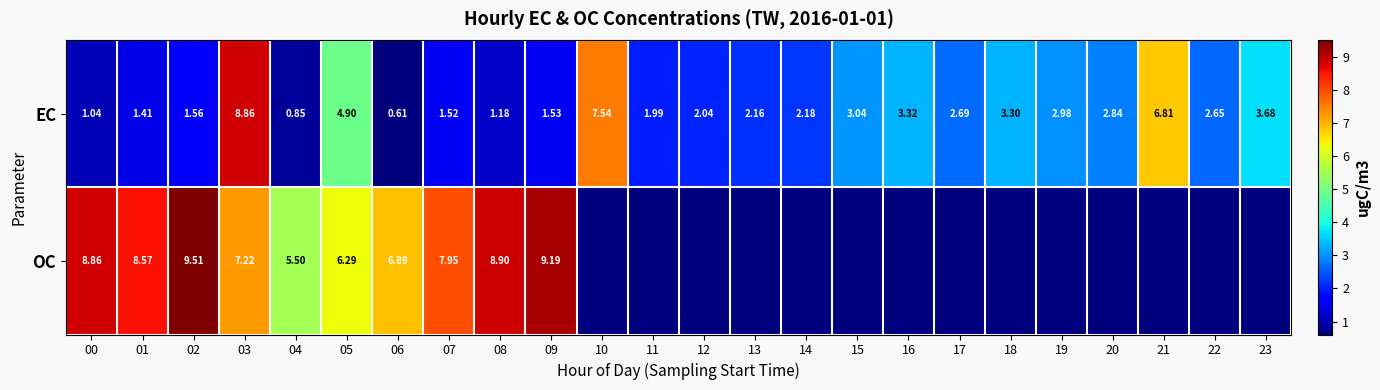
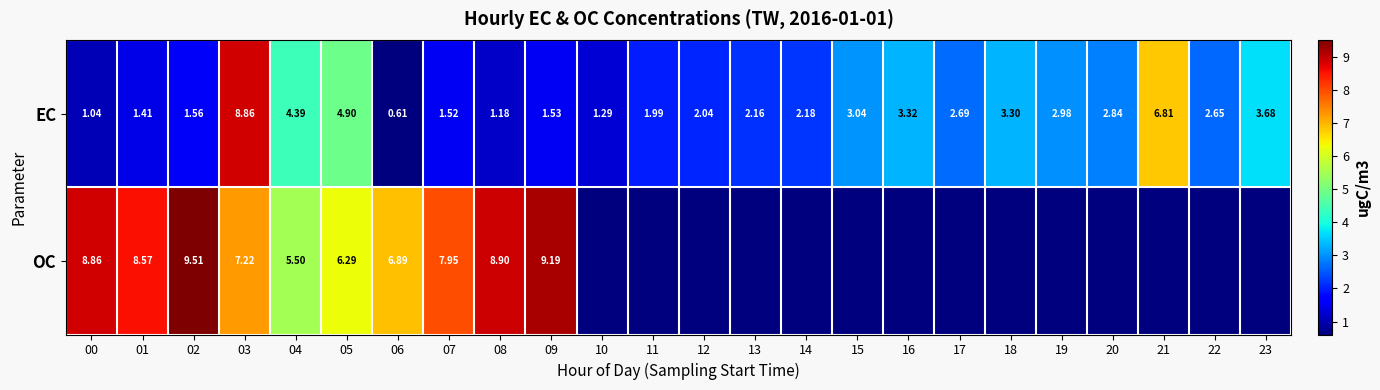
  {
    "EC": {
      "00": 1.04,
      "01": 1.41,
      "02": 1.56,
      "03": 8.86,
-     "04": 0.85,
+     "04": 4.39,
      "05": 4.90,
      "06": 0.61,
      "07": 1.52,
      "08": 1.18,
      "09": 1.53,
-     "10": 7.54,
+     "10": 1.29,
      "11": 1.99,
      "12": 2.04,
      "13": 2.16,
      "14": 2.18,
      "15": 3.04,
      "16": 3.32,
      "17": 2.69,
      "18": 3.30,
      "19": 2.98,
      "20": 2.84,
      "21": 6.81,
      "22": 2.65,
      "23": 3.68
    },
    "OC": {
      "00": 8.86,
      "01": 8.57,
      "02": 9.51,
      "03": 7.22,
      "04": 5.50,
      "05": 6.29,
      "06": 6.89,
      "07": 7.95,
      "08": 8.90,
      "09": 9.19
    }
  }
